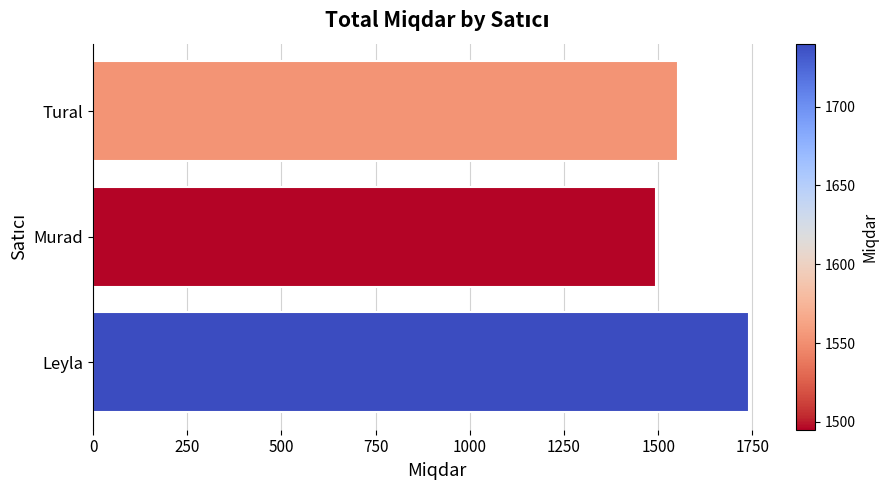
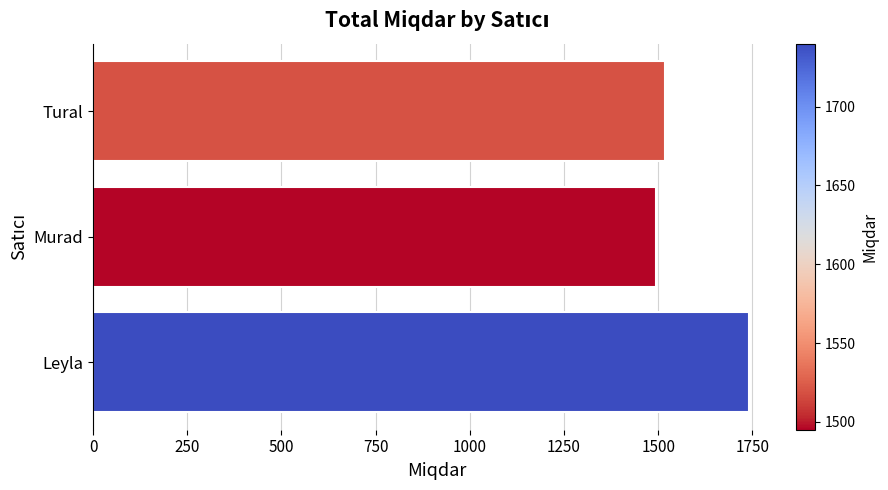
  {
-   "Tural": 1550,
+   "Tural": 1520,
    "Murad": 1500,
    "Leyla": 1740
  }
